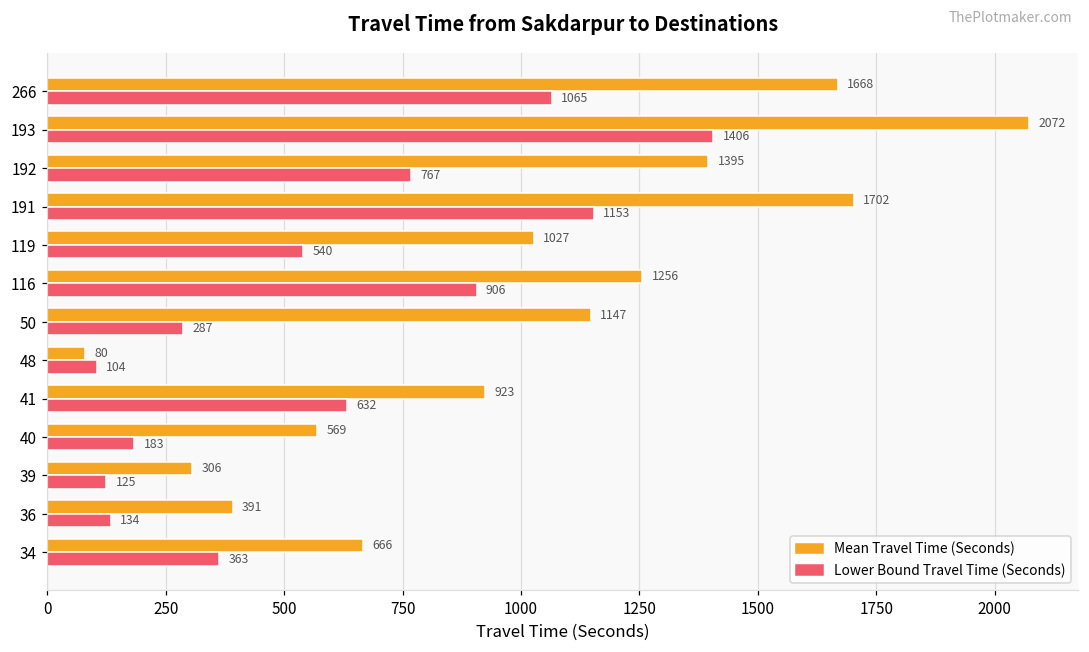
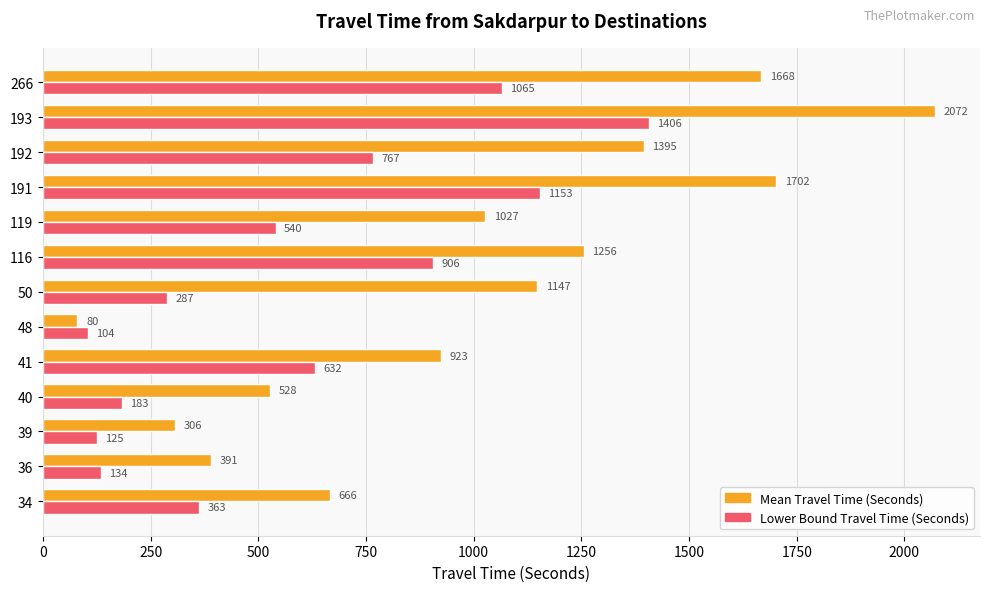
  {
    "Mean Travel Time (Seconds)": {
      "266": 1668,
      "193": 2072,
      "192": 1395,
      "191": 1702,
      "119": 1027,
      "116": 1256,
      "50": 1147,
      "48": 80,
      "41": 923,
-     "40": 569,
+     "40": 528,
      "39": 306,
      "36": 391,
      "34": 666
    }
  }
